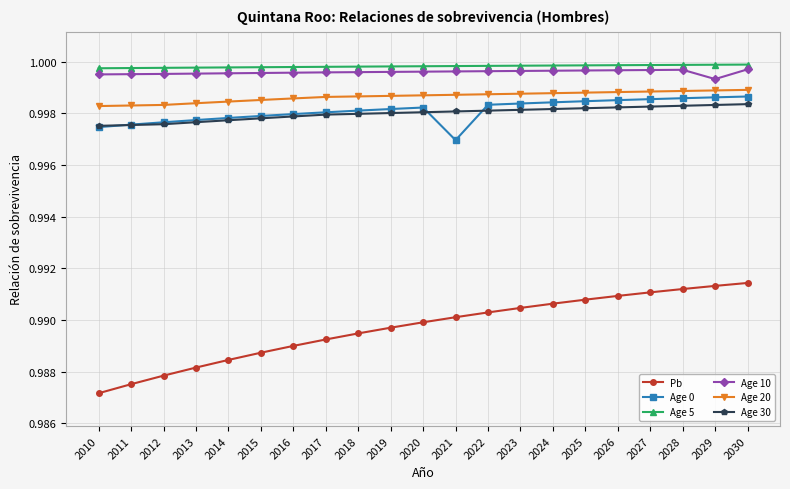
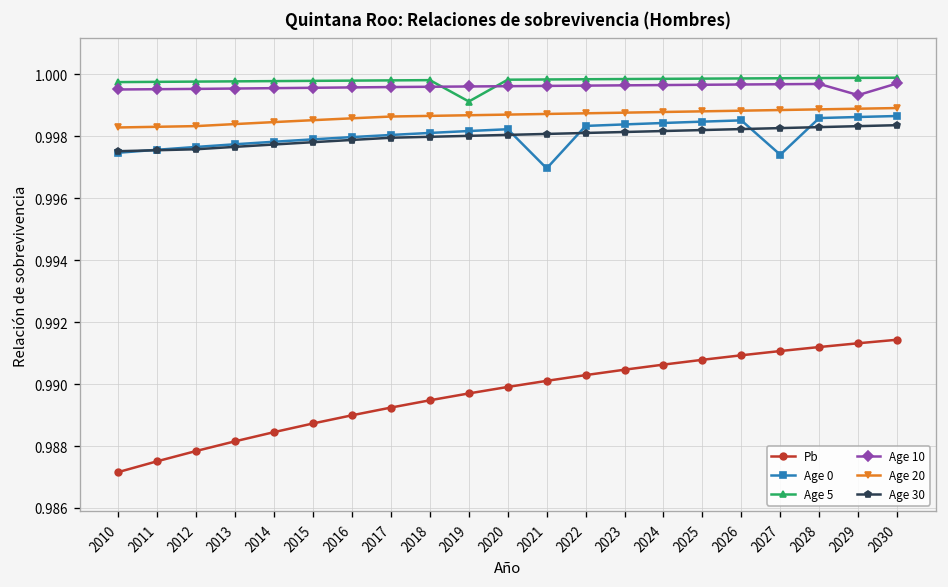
  {
    "Pb": {
      "2010": 0.9872,
      "2011": 0.9875,
      "2012": 0.9878,
      "2013": 0.9882,
      "2014": 0.9884,
      "2015": 0.9887,
      "2016": 0.9890,
      "2017": 0.9892,
      "2018": 0.9895,
      "2019": 0.9897,
      "2020": 0.9899,
      "2021": 0.9901,
      "2022": 0.9903,
      "2023": 0.9905,
      "2024": 0.9906,
      "2025": 0.9908,
      "2026": 0.9909,
      "2027": 0.9911,
      "2028": 0.9912,
      "2029": 0.9913,
      "2030": 0.9914
    },
    "Age 0": {
      "2018": 0.9981,
      "2019": 0.9982,
      "2020": 0.9982,
      "2021": 0.9970,
      "2022": 0.9983,
      "2023": 0.9984,
      "2024": 0.9984,
      "2025": 0.9985,
      "2026": 0.9985,
-     "2027": 0.9985,
+     "2027": 0.9974,
      "2028": 0.9986,
      "2029": 0.9986,
      "2030": 0.9987
    },
    "Age 5": {
      "2010": 0.9997,
      "2011": 0.9998,
      "2012": 0.9998,
      "2013": 0.9998,
      "2014": 0.9998,
      "2015": 0.9998,
      "2016": 0.9998,
      "2017": 0.9998,
      "2018": 0.9998,
-     "2019": 0.9998,
+     "2019": 0.9991,
      "2020": 0.9998,
      "2021": 0.9998,
      "2022": 0.9998,
      "2023": 0.9998,
      "2024": 0.9999,
      "2025": 0.9999,
      "2026": 0.9999,
      "2027": 0.9999,
      "2028": 0.9999,
      "2029": 0.9999,
      "2030": 0.9999
    },
    "Age 10": {
      "2010": 0.9995,
      "2011": 0.9995,
      "2012": 0.9995,
      "2013": 0.9995,
      "2014": 0.9995,
      "2015": 0.9996,
      "2016": 0.9996,
      "2017": 0.9996,
      "2018": 0.9996,
      "2019": 0.9996,
      "2020": 0.9996,
      "2021": 0.9996,
      "2022": 0.9996,
      "2023": 0.9996,
      "2024": 0.9996,
      "2025": 0.9997,
      "2026": 0.9997,
      "2027": 0.9997,
      "2028": 0.9997,
      "2029": 0.9993,
      "2030": 0.9997
    },
    "Age 20": {
      "2010": 0.9983,
      "2011": 0.9983,
      "2012": 0.9983,
      "2013": 0.9984,
      "2014": 0.9985,
      "2015": 0.9985,
      "2016": 0.9986,
      "2017": 0.9986,
      "2018": 0.9987,
      "2019": 0.9987,
      "2020": 0.9987,
      "2021": 0.9987,
      "2022": 0.9987,
      "2023": 0.9988,
      "2024": 0.9988,
      "2025": 0.9988,
      "2026": 0.9988,
      "2027": 0.9988,
      "2028": 0.9989,
      "2029": 0.9989,
      "2030": 0.9989
    },
    "Age 30": {
      "2018": 0.9980,
      "2019": 0.9980,
      "2020": 0.9980,
      "2021": 0.9981,
      "2022": 0.9981,
      "2023": 0.9981,
      "2024": 0.9982,
      "2025": 0.9982,
      "2026": 0.9982,
      "2027": 0.9983,
      "2028": 0.9983,
      "2029": 0.9983,
      "2030": 0.9984
    }
  }
